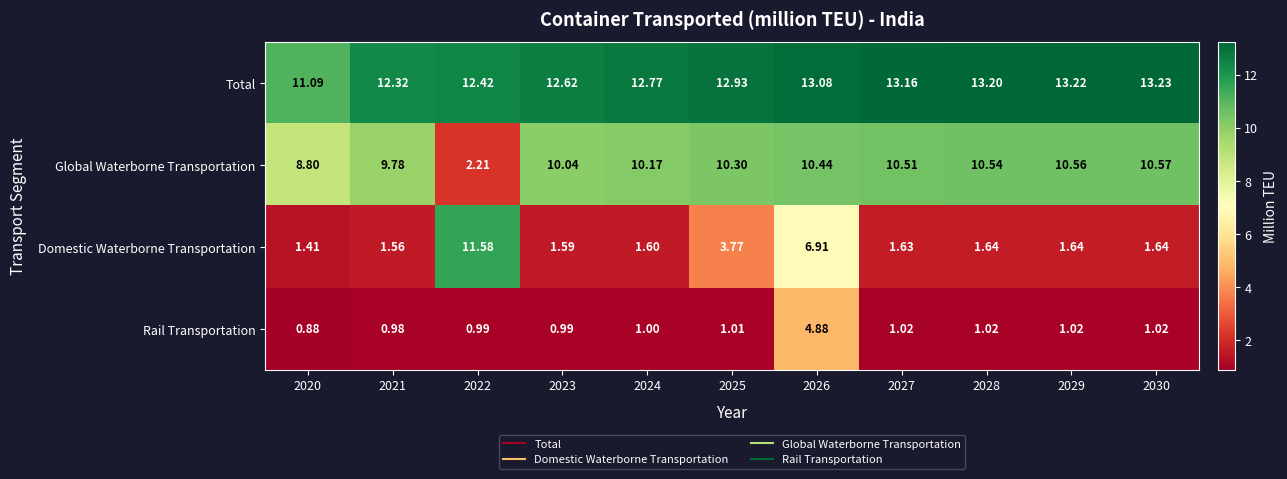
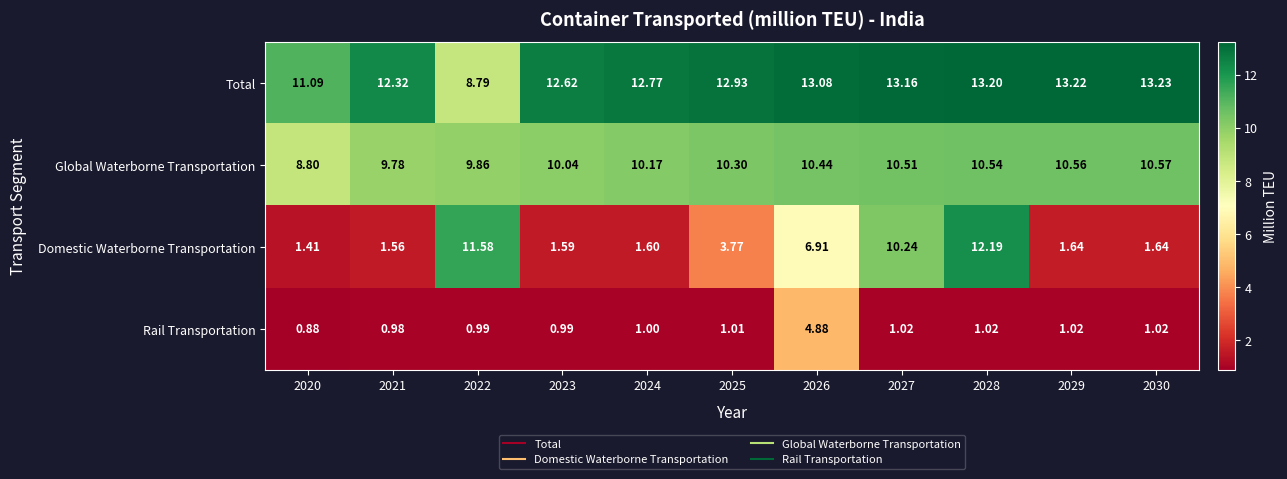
  {
    "Total": {
      "2020": 11.09,
      "2021": 12.32,
-     "2022": 12.42,
+     "2022": 8.79,
      "2023": 12.62,
      "2024": 12.77,
      "2025": 12.93,
      "2026": 13.08,
      "2027": 13.16,
      "2028": 13.20,
      "2029": 13.22,
      "2030": 13.23
    },
    "Global Waterborne Transportation": {
      "2020": 8.80,
      "2021": 9.78,
-     "2022": 2.21,
+     "2022": 9.86,
      "2023": 10.04,
      "2024": 10.17,
      "2025": 10.30,
      "2026": 10.44,
      "2027": 10.51,
      "2028": 10.54,
      "2029": 10.56,
      "2030": 10.57
    },
    "Domestic Waterborne Transportation": {
      "2020": 1.41,
      "2021": 1.56,
      "2022": 11.58,
      "2023": 1.59,
      "2024": 1.60,
      "2025": 3.77,
      "2026": 6.91,
-     "2027": 1.63,
-     "2028": 1.64,
+     "2027": 10.24,
+     "2028": 12.19,
      "2029": 1.64,
      "2030": 1.64
    },
    "Rail Transportation": {
      "2020": 0.88,
      "2021": 0.98,
      "2022": 0.99,
      "2023": 0.99,
      "2024": 1.00,
      "2025": 1.01,
      "2026": 4.88,
      "2027": 1.02,
      "2028": 1.02,
      "2029": 1.02,
      "2030": 1.02
    }
  }
